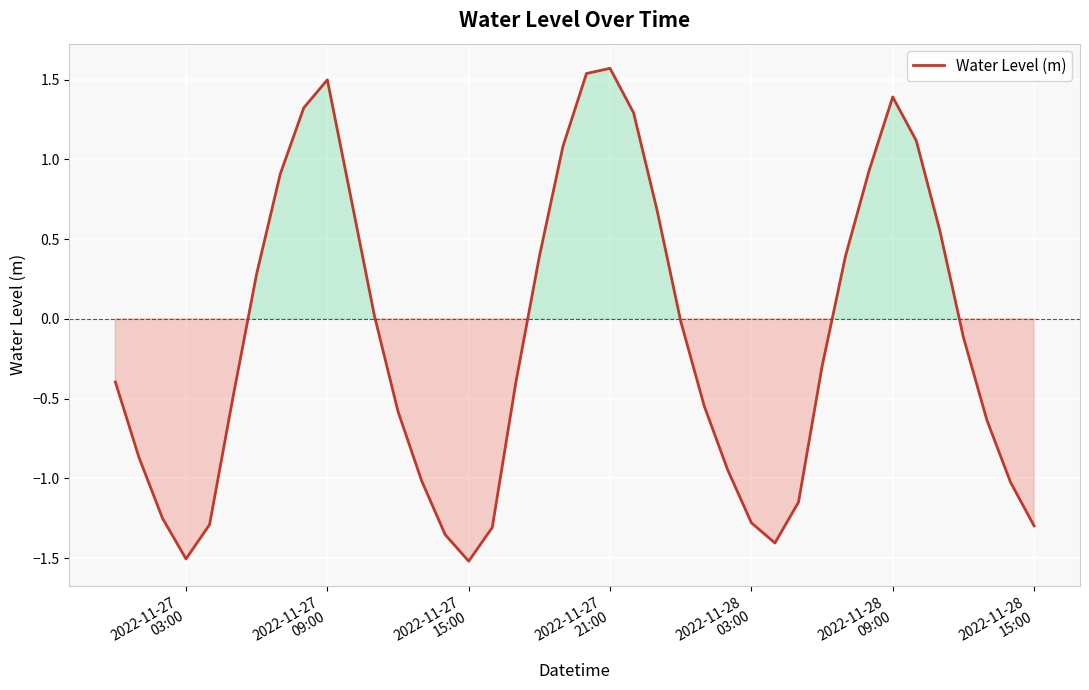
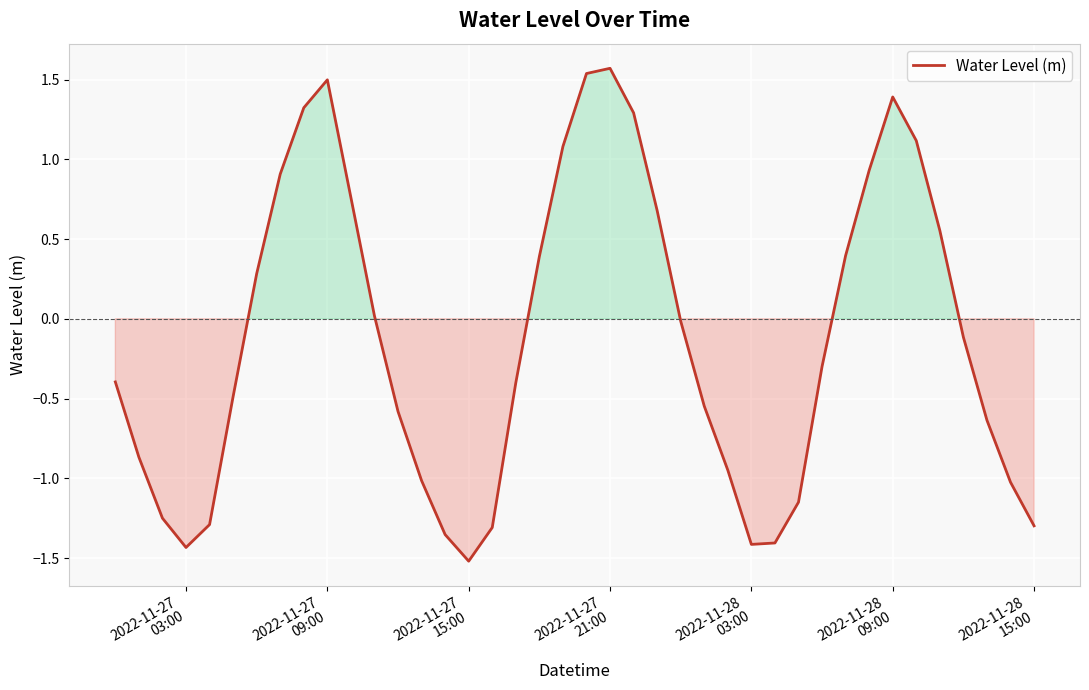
  {
-   "2022-11-27 03:00": -1.51,
+   "2022-11-27 03:00": -1.43,
    "2022-11-27 09:00": 1.50,
    "2022-11-27 15:00": -1.52,
    "2022-11-27 21:00": 1.57,
-   "2022-11-28 03:00": -1.28,
+   "2022-11-28 03:00": -1.41,
    "2022-11-28 09:00": 1.39,
    "2022-11-28 15:00": -1.30
  }
